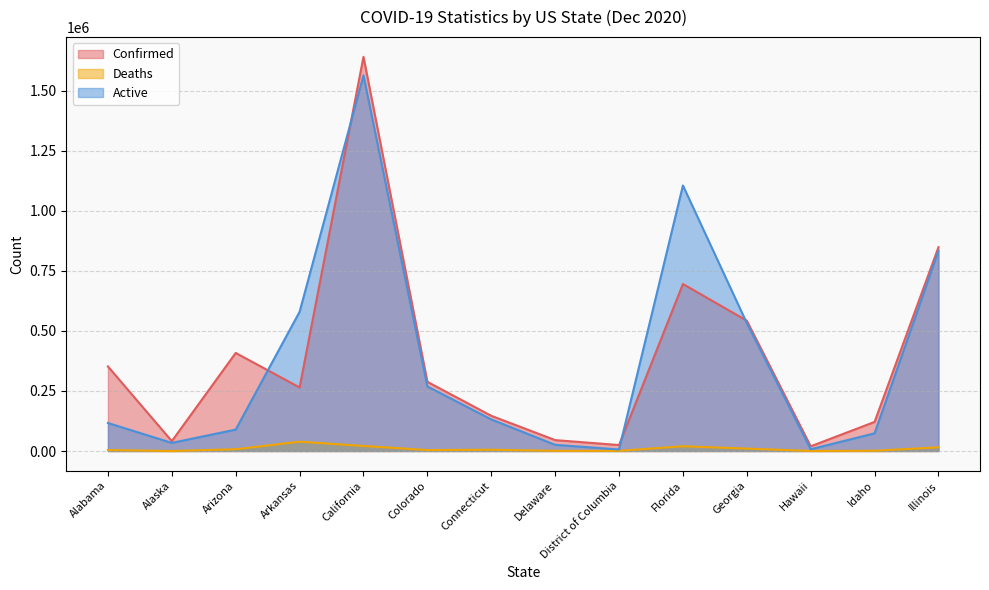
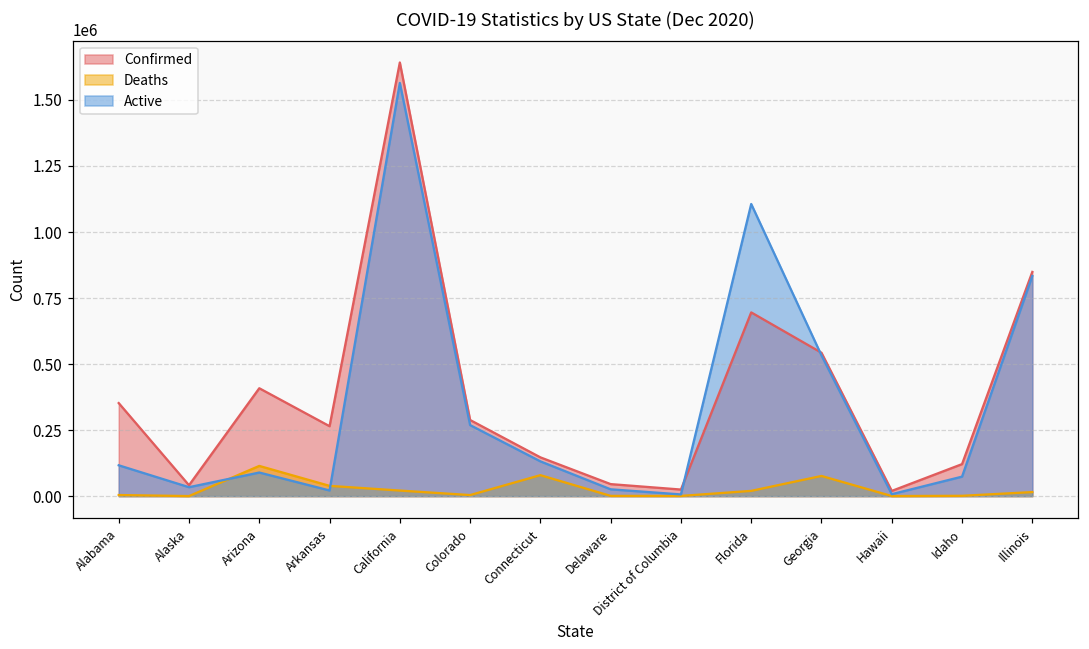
  {
    "Confirmed": {
      "Alabama": 350000,
      "Arizona": 410000,
      "Arkansas": 260000,
      "California": 1640000,
      "Colorado": 290000,
      "Connecticut": 150000,
      "Delaware": 50000,
      "District of Columbia": 20000,
      "Florida": 700000,
      "Hawaii": 20000,
      "Idaho": 120000,
      "Illinois": 850000
    },
    "Deaths": {
      "Alabama": 0,
      "Alaska": 0,
-     "Arizona": 10000,
+     "Arizona": 110000,
      "Arkansas": 40000,
      "California": 20000,
      "Colorado": 0,
-     "Connecticut": 10000,
+     "Connecticut": 80000,
      "Delaware": 0,
      "Florida": 20000,
-     "Georgia": 10000,
+     "Georgia": 80000,
      "Idaho": 0,
      "Illinois": 20000
    },
    "Active": {
      "Alabama": 120000,
      "Arizona": 90000,
-     "Arkansas": 580000,
+     "Arkansas": 20000,
      "California": 1560000,
      "Colorado": 270000,
      "Connecticut": 130000,
      "Delaware": 30000,
      "Florida": 1110000,
      "Idaho": 70000,
      "Illinois": 830000
    }
  }
